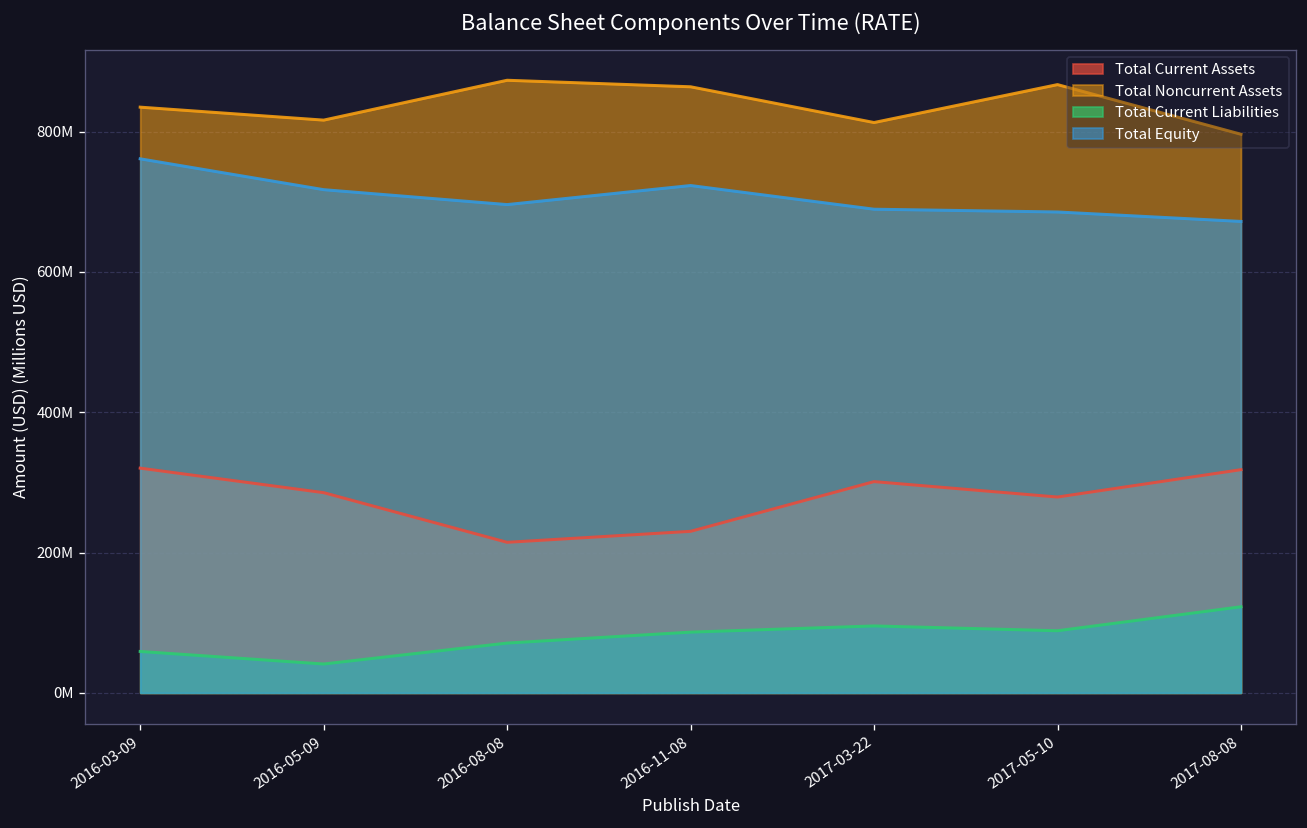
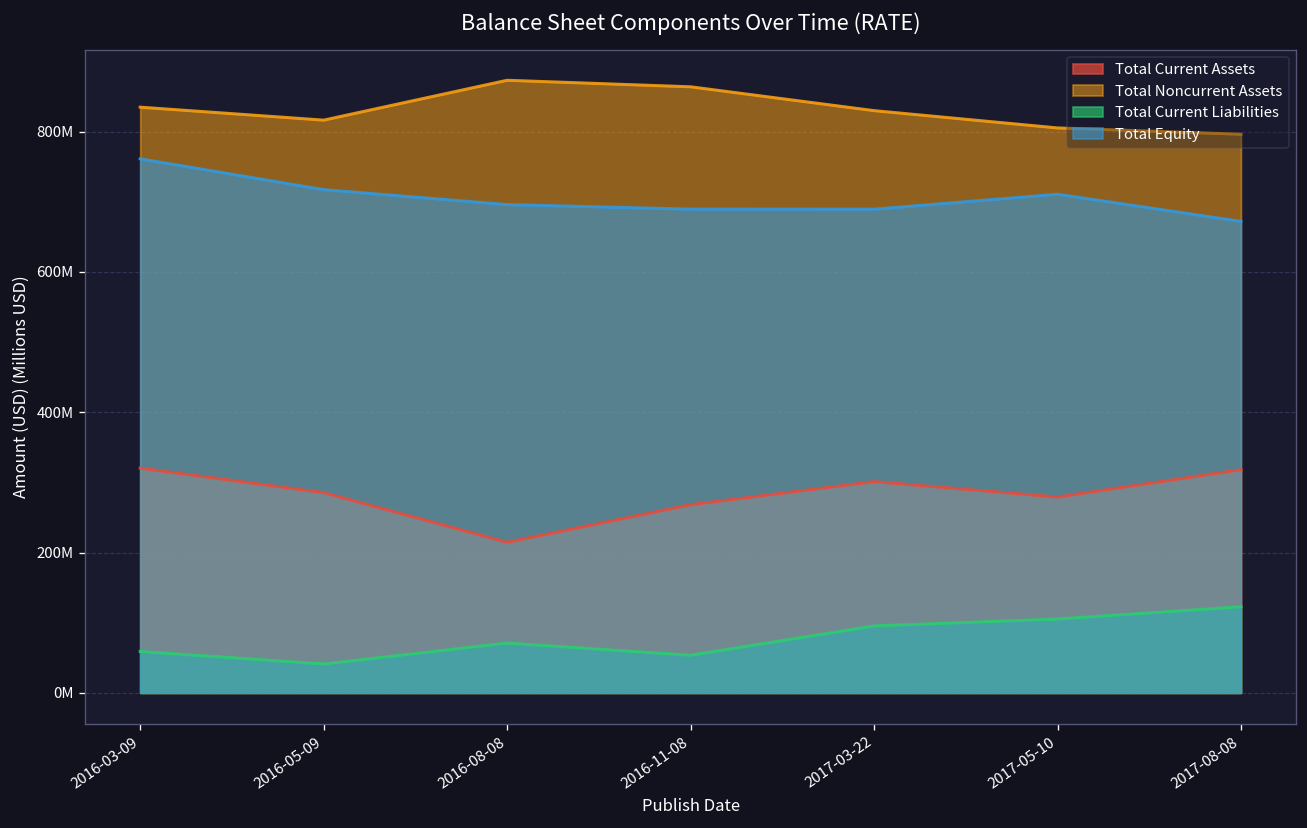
  {
    "Total Current Assets": {
      "2016-03-09": 320000000,
      "2016-05-09": 290000000,
      "2016-08-08": 210000000,
-     "2016-11-08": 230000000,
+     "2016-11-08": 270000000,
      "2017-03-22": 300000000,
      "2017-05-10": 280000000,
      "2017-08-08": 320000000
    },
    "Total Noncurrent Assets": {
      "2016-03-09": 830000000,
      "2016-05-09": 820000000,
      "2016-08-08": 870000000,
      "2016-11-08": 860000000,
-     "2017-03-22": 810000000,
-     "2017-05-10": 870000000
+     "2017-03-22": 830000000,
+     "2017-05-10": 810000000
    },
    "Total Current Liabilities": {
      "2016-03-09": 60000000,
      "2016-05-09": 40000000,
      "2016-08-08": 70000000,
-     "2016-11-08": 90000000,
+     "2016-11-08": 50000000,
      "2017-03-22": 100000000,
-     "2017-05-10": 90000000,
+     "2017-05-10": 110000000,
      "2017-08-08": 120000000
    },
    "Total Equity": {
      "2016-03-09": 760000000,
      "2016-05-09": 720000000,
      "2016-08-08": 700000000,
-     "2016-11-08": 720000000,
+     "2016-11-08": 690000000,
      "2017-03-22": 690000000,
-     "2017-05-10": 690000000,
+     "2017-05-10": 710000000,
      "2017-08-08": 670000000
    }
  }
